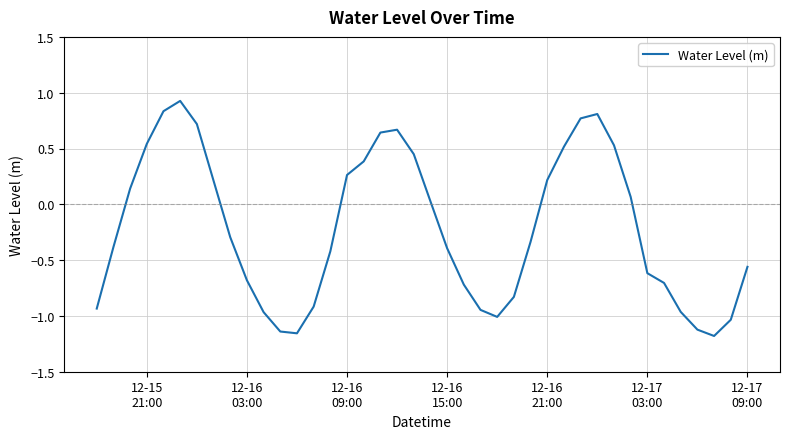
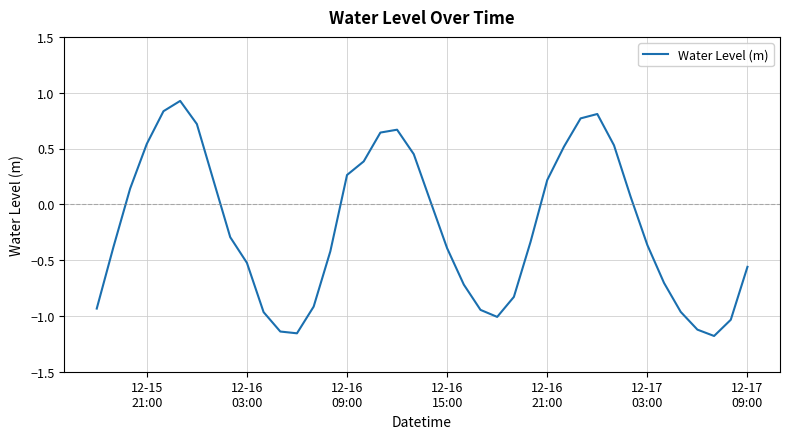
  {
    "12-15 21:00": 0.54,
-   "12-16 03:00": -0.68,
+   "12-16 03:00": -0.52,
    "12-16 09:00": 0.26,
    "12-16 15:00": -0.39,
    "12-16 21:00": 0.22,
-   "12-17 03:00": -0.62,
+   "12-17 03:00": -0.36,
    "12-17 09:00": -0.56
  }
